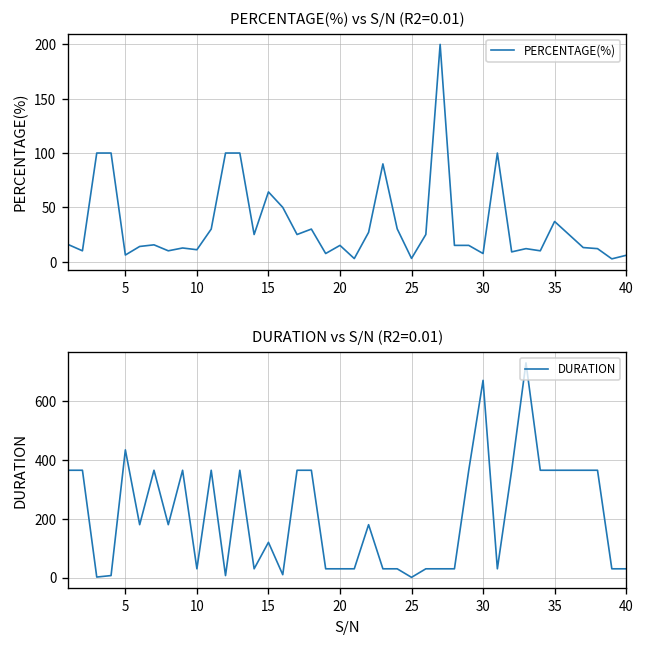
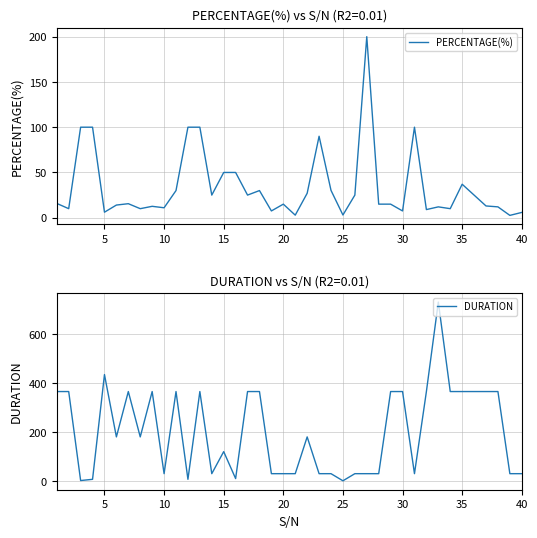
  {
    "PERCENTAGE(%) vs S/N (R2=0.01)": {
      "5": 10,
      "10": 10,
-     "15": 60,
+     "15": 50,
      "20": 20,
      "25": 0,
      "30": 10,
      "35": 40,
      "40": 10
    },
    "DURATION vs S/N (R2=0.01)": {
      "5": 430,
      "10": 30,
      "15": 120,
      "20": 30,
      "25": 0,
-     "30": 670,
+     "30": 370,
      "35": 370,
      "40": 30
    }
  }
